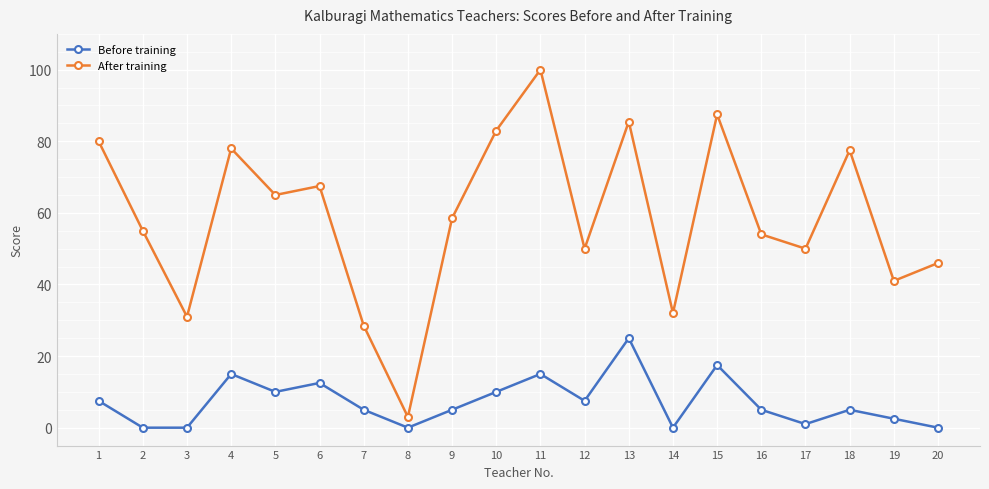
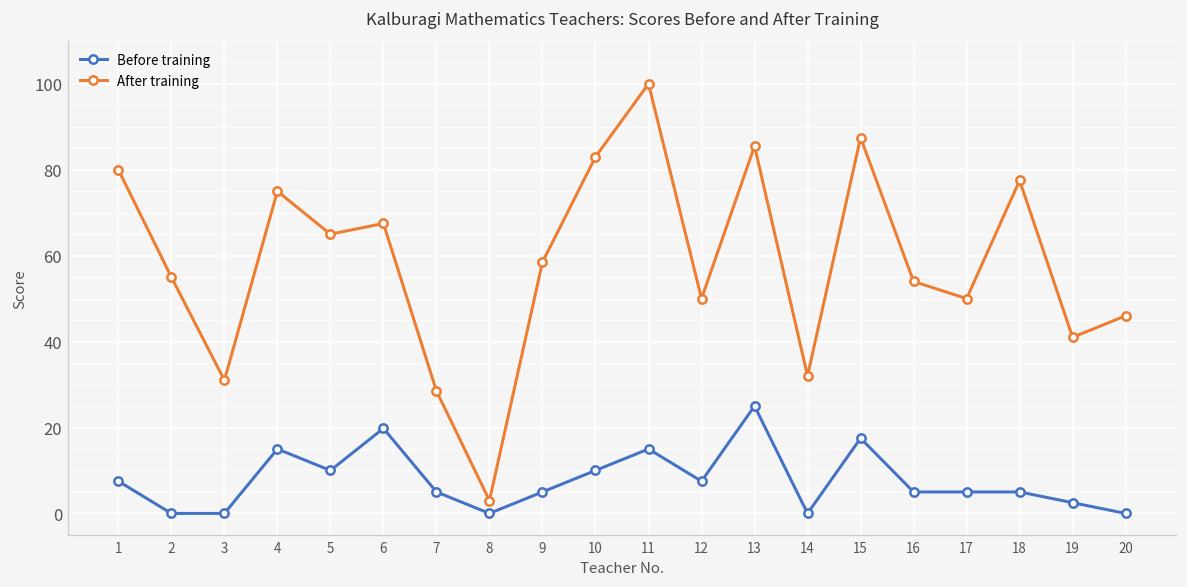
  {
    "Before training": {
      "1": 8,
      "2": 0,
      "3": 0,
      "4": 15,
      "5": 10,
-     "6": 13,
+     "6": 20,
      "7": 5,
      "8": 0,
      "9": 5,
      "10": 10,
      "11": 15,
      "12": 8,
      "13": 25,
      "14": 0,
      "15": 18,
      "16": 5,
-     "17": 1,
+     "17": 5,
      "18": 5,
      "19": 3,
      "20": 0
    },
    "After training": {
      "1": 80,
      "2": 55,
      "3": 31,
-     "4": 78,
+     "4": 75,
      "5": 65,
      "6": 68,
      "7": 29,
      "8": 3,
      "9": 59,
      "10": 83,
      "11": 100,
      "12": 50,
      "13": 86,
      "14": 32,
      "15": 88,
      "16": 54,
      "17": 50,
      "18": 78,
      "19": 41,
      "20": 46
    }
  }
